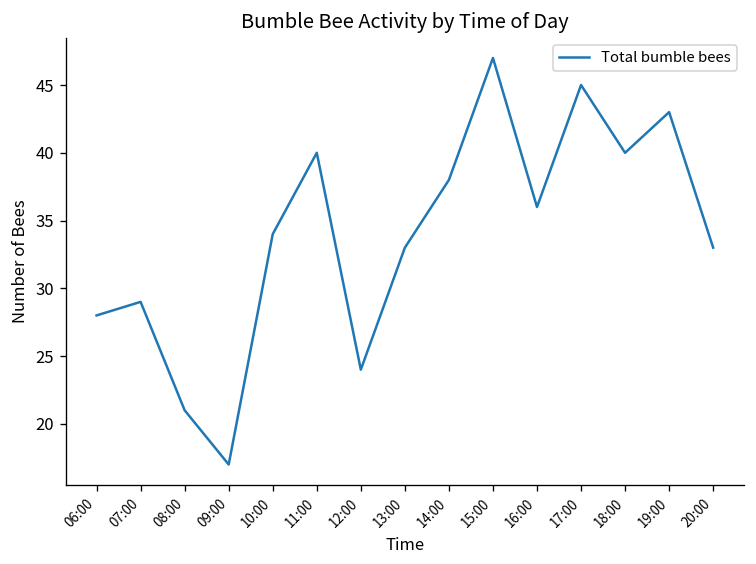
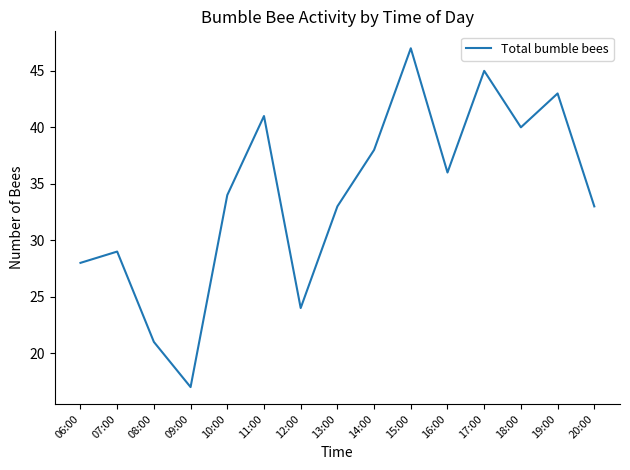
  {
    "06:00": 28,
    "07:00": 29,
    "08:00": 21,
    "09:00": 17,
    "10:00": 34,
-   "11:00": 40,
+   "11:00": 41,
    "12:00": 24,
    "13:00": 33,
    "14:00": 38,
    "15:00": 47,
    "16:00": 36,
    "17:00": 45,
    "18:00": 40,
    "19:00": 43,
    "20:00": 33
  }
